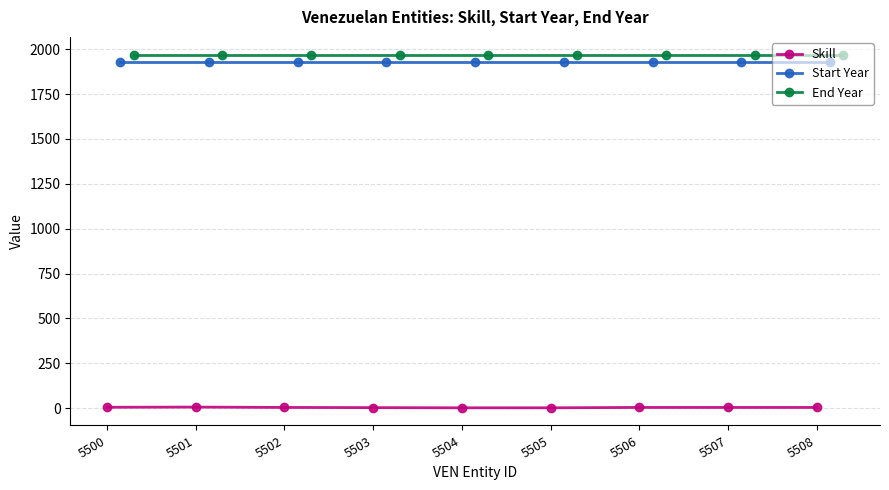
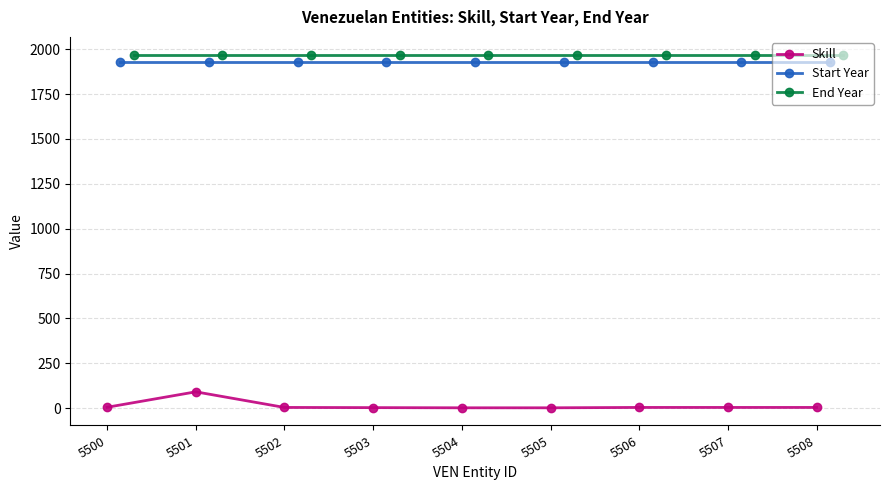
  {
    "Skill": {
      "5500": 10,
-     "5501": 10,
+     "5501": 90,
      "5502": 0,
      "5503": 0,
      "5504": 0,
      "5505": 0,
      "5506": 0,
      "5507": 0,
      "5508": 0
    }
  }
